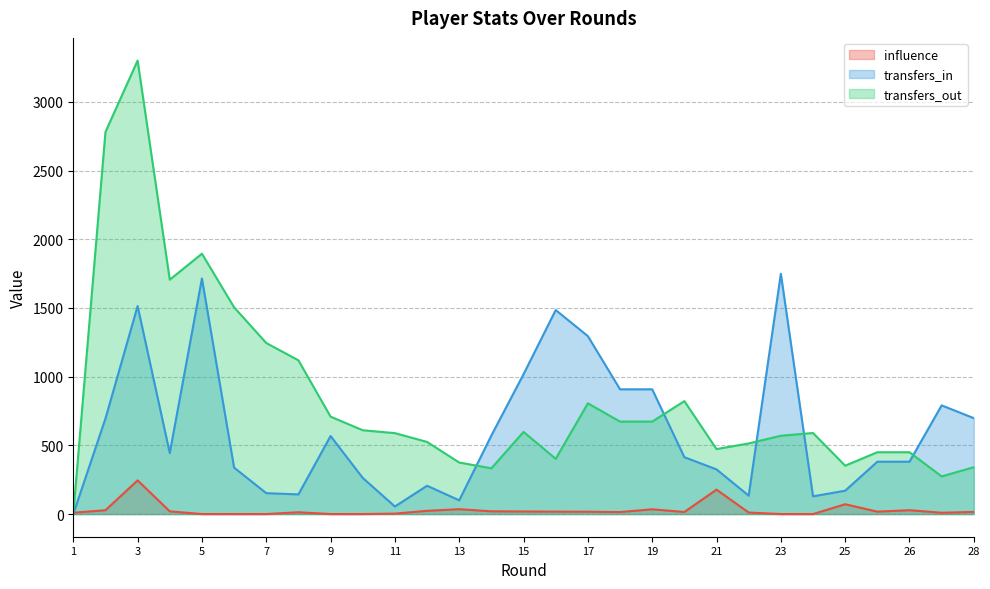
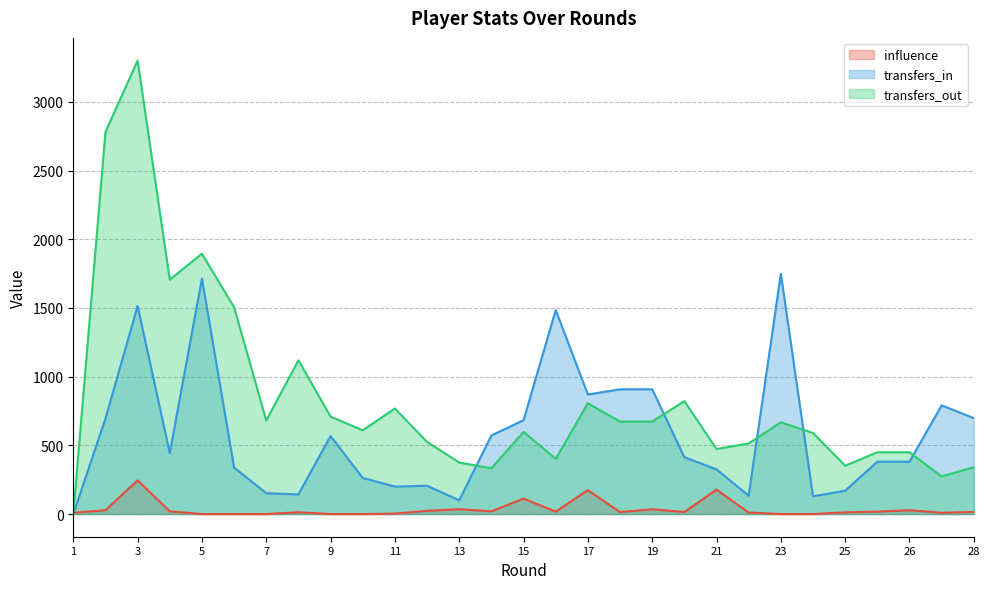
  {
    "influence": {
      "3": 250,
      "5": 0,
      "7": 0,
      "9": 0,
      "11": 0,
      "13": 40,
-     "15": 20,
-     "17": 20,
+     "15": 110,
+     "17": 170,
      "19": 30,
      "21": 180,
      "23": 0,
-     "25": 70
+     "25": 10
    },
    "transfers_in": {
      "3": 1510,
      "5": 1720,
      "7": 150,
      "9": 570,
-     "11": 60,
+     "11": 200,
      "13": 100,
-     "15": 1020,
-     "17": 1300,
+     "15": 680,
+     "17": 870,
      "19": 910,
      "21": 330,
      "23": 1750,
      "25": 170
    },
    "transfers_out": {
      "3": 3300,
      "5": 1900,
-     "7": 1250,
+     "7": 680,
      "9": 710,
-     "11": 590,
+     "11": 770,
      "13": 380,
      "15": 600,
      "17": 810,
      "19": 670,
      "21": 470,
-     "23": 570,
+     "23": 670,
      "25": 350
    }
  }
